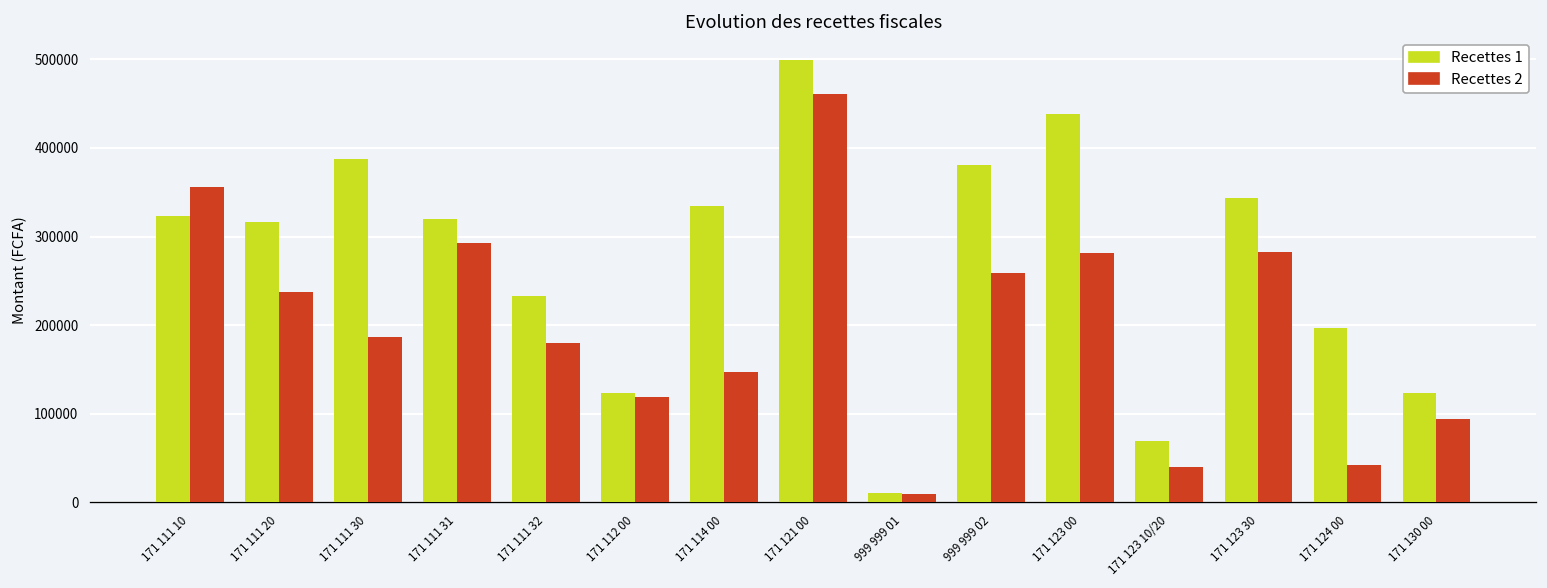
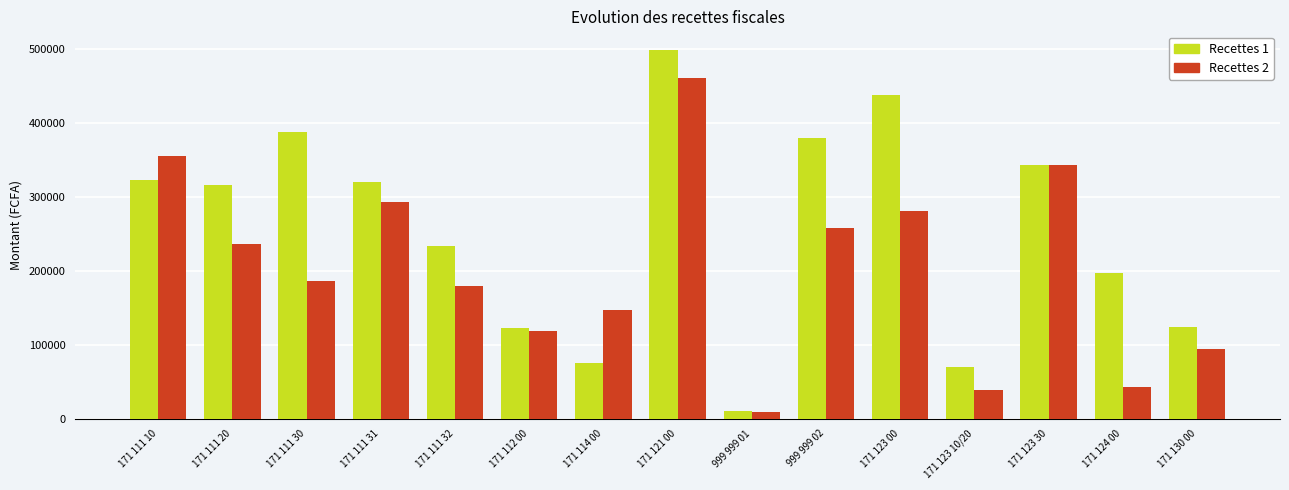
  {
    "Recettes 1": {
      "171 111 10": 320000,
      "171 111 20": 320000,
      "171 111 30": 390000,
      "171 111 31": 320000,
      "171 111 32": 230000,
      "171 112 00": 120000,
-     "171 114 00": 330000,
+     "171 114 00": 70000,
      "171 121 00": 500000,
      "999 999 01": 10000,
      "999 999 02": 380000,
      "171 123 00": 440000,
      "171 123 10/20": 70000,
      "171 123 30": 340000,
      "171 124 00": 200000,
      "171 130 00": 120000
    },
    "Recettes 2": {
      "171 111 10": 360000,
      "171 111 20": 240000,
      "171 111 30": 190000,
      "171 111 31": 290000,
      "171 111 32": 180000,
      "171 112 00": 120000,
      "171 114 00": 150000,
      "171 121 00": 460000,
      "999 999 01": 10000,
      "999 999 02": 260000,
      "171 123 00": 280000,
      "171 123 10/20": 40000,
-     "171 123 30": 280000,
+     "171 123 30": 340000,
      "171 124 00": 40000,
      "171 130 00": 90000
    }
  }
